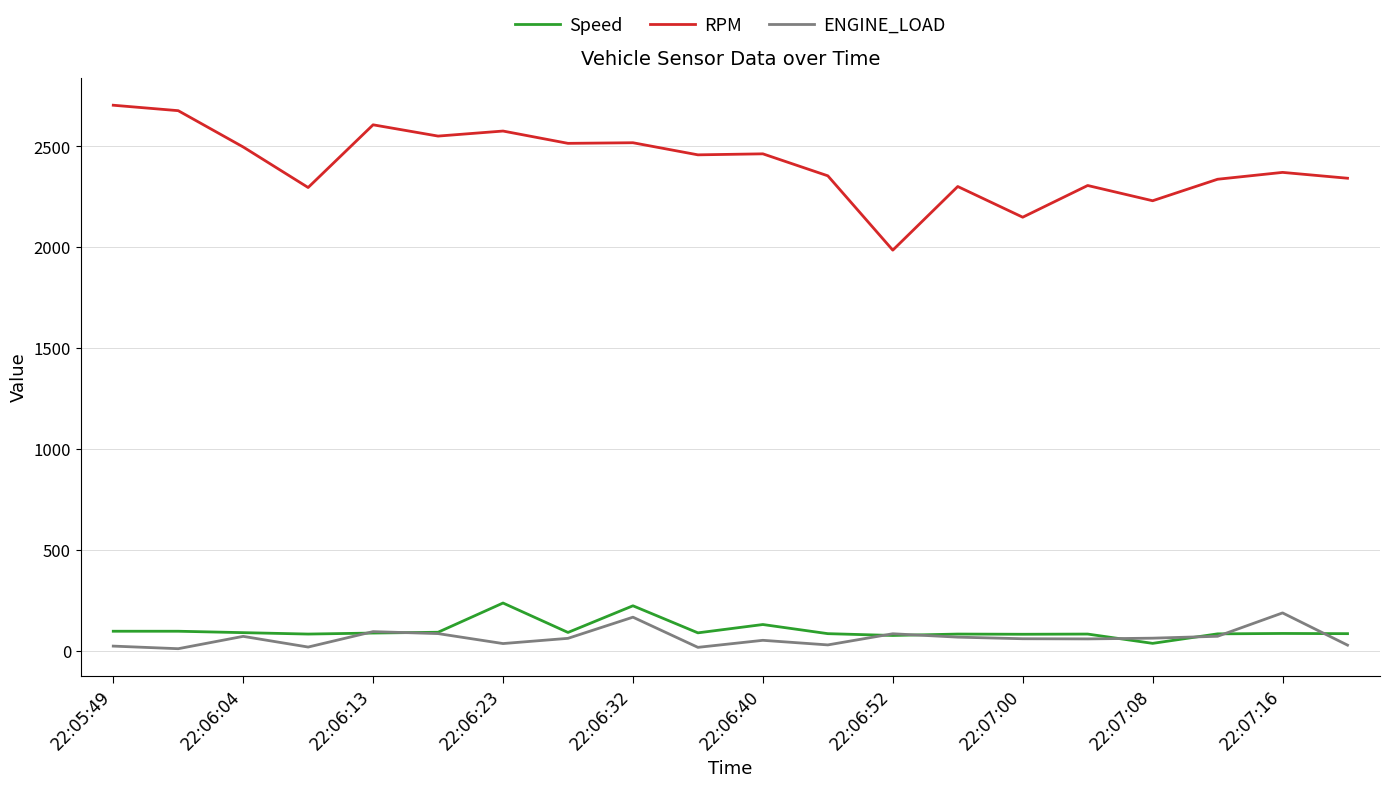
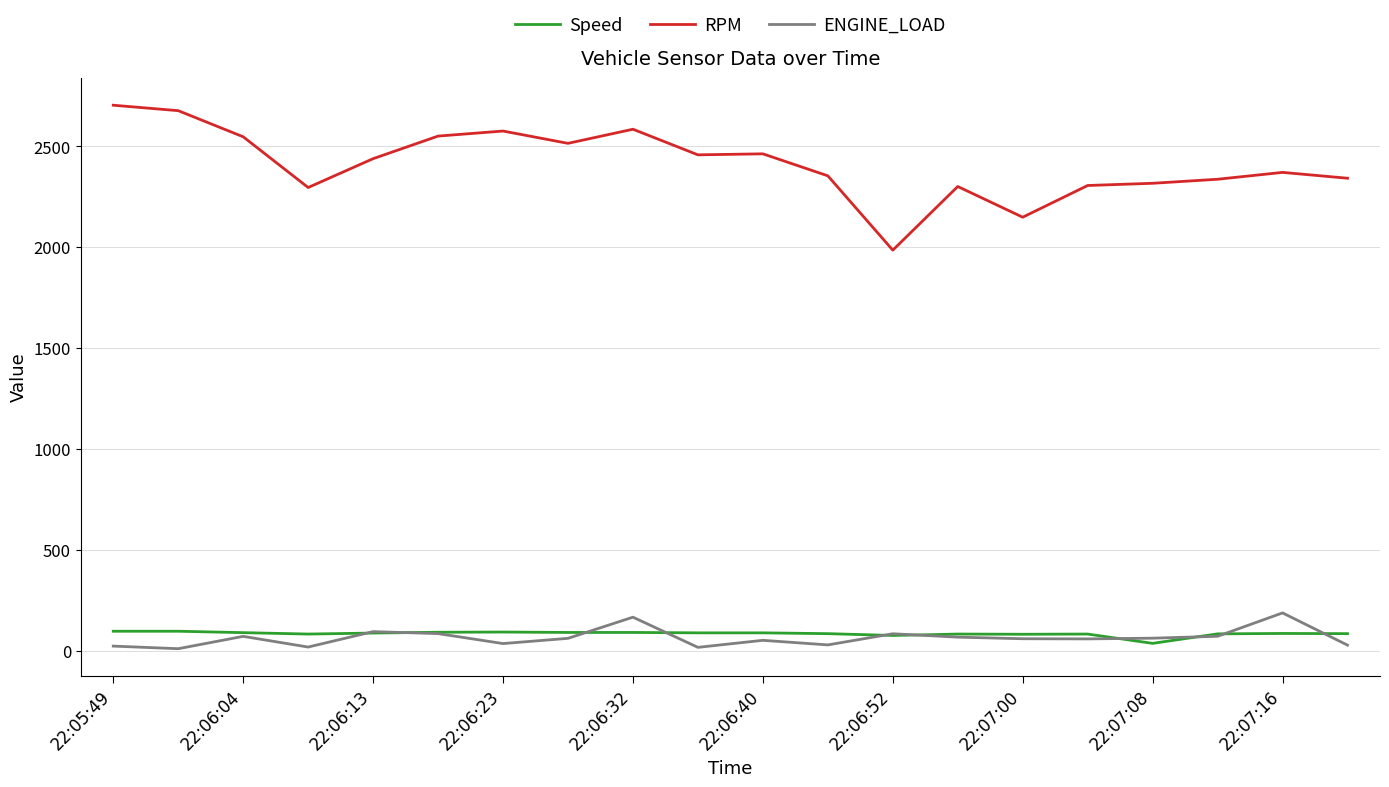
  {
    "Speed": {
      "22:05:49": 100,
      "22:06:04": 90,
-     "22:06:23": 240,
-     "22:06:32": 220,
-     "22:06:40": 130,
+     "22:06:23": 90,
+     "22:06:32": 90,
+     "22:06:40": 90,
      "22:07:00": 80,
      "22:07:08": 40,
      "22:07:16": 90
    },
    "RPM": {
      "22:05:49": 2700,
-     "22:06:04": 2500,
-     "22:06:13": 2610,
+     "22:06:04": 2550,
+     "22:06:13": 2440,
      "22:06:23": 2580,
-     "22:06:32": 2520,
+     "22:06:32": 2590,
      "22:06:40": 2460,
      "22:06:52": 1990,
      "22:07:00": 2150,
-     "22:07:08": 2230,
+     "22:07:08": 2320,
      "22:07:16": 2370
    },
    "ENGINE_LOAD": {
      "22:05:49": 20,
      "22:06:04": 70,
      "22:06:23": 30,
      "22:06:32": 170,
      "22:06:40": 50,
      "22:07:00": 60,
      "22:07:08": 60,
      "22:07:16": 190
    }
  }
